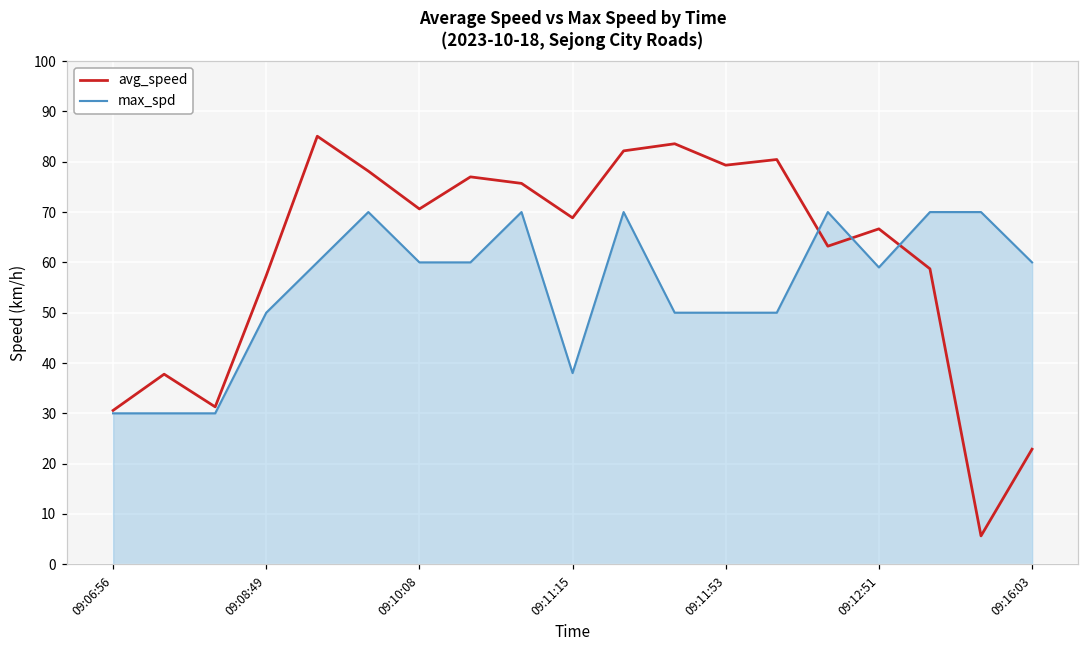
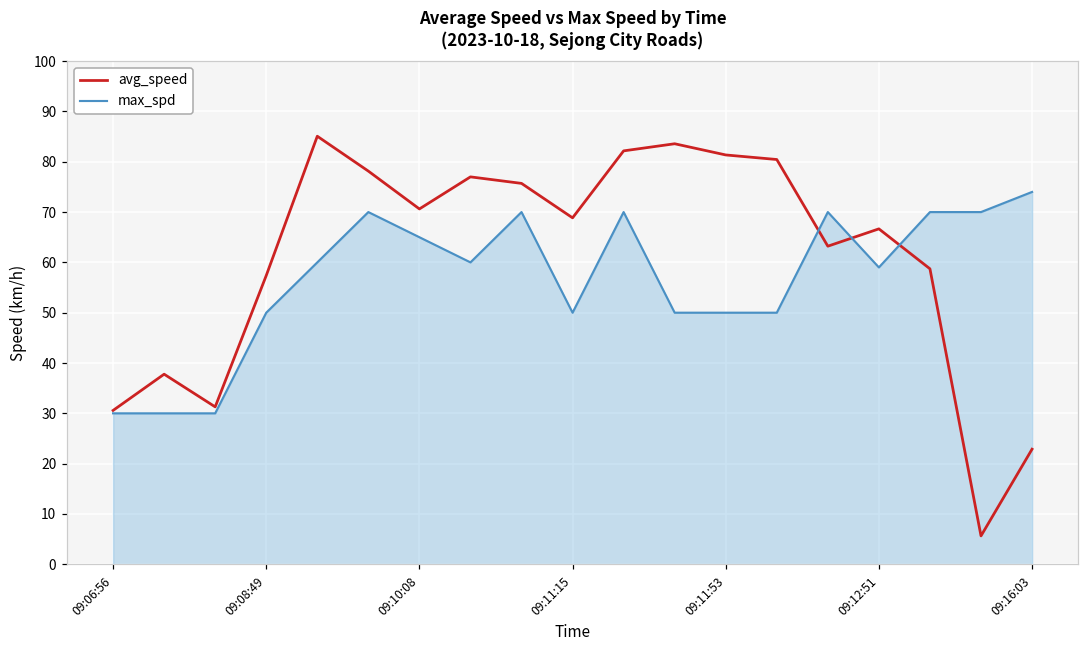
  {
    "avg_speed": {
      "09:06:56": 31,
      "09:08:49": 57,
      "09:10:08": 71,
      "09:11:15": 69,
-     "09:11:53": 79,
+     "09:11:53": 81,
      "09:12:51": 67,
      "09:16:03": 23
    },
    "max_spd": {
      "09:06:56": 30,
      "09:08:49": 50,
-     "09:10:08": 60,
-     "09:11:15": 38,
+     "09:10:08": 65,
+     "09:11:15": 50,
      "09:11:53": 50,
      "09:12:51": 59,
-     "09:16:03": 60
+     "09:16:03": 74
    }
  }
